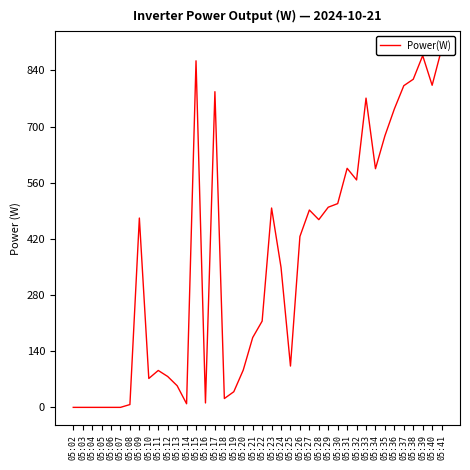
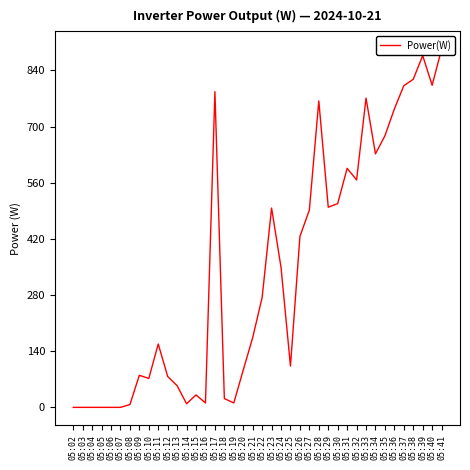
  {
    "05:02": 0,
    "05:03": 0,
    "05:04": 0,
    "05:05": 0,
    "05:06": 0,
    "05:07": 0,
    "05:08": 10,
-   "05:09": 470,
+   "05:09": 80,
    "05:10": 70,
-   "05:11": 90,
+   "05:11": 160,
    "05:12": 80,
    "05:13": 50,
    "05:14": 10,
-   "05:15": 860,
+   "05:15": 30,
    "05:16": 10,
    "05:17": 790,
    "05:18": 20,
-   "05:19": 40,
+   "05:19": 10,
    "05:20": 90,
    "05:21": 170,
-   "05:22": 220,
+   "05:22": 270,
    "05:23": 500,
    "05:24": 350,
    "05:25": 100,
    "05:26": 430,
    "05:27": 490,
-   "05:28": 470,
+   "05:28": 760,
    "05:29": 500,
    "05:30": 510,
    "05:31": 600,
    "05:32": 570,
    "05:33": 770,
-   "05:34": 600,
+   "05:34": 630,
    "05:35": 680,
    "05:36": 740,
    "05:37": 800,
    "05:38": 820,
    "05:39": 880,
    "05:40": 800
  }
